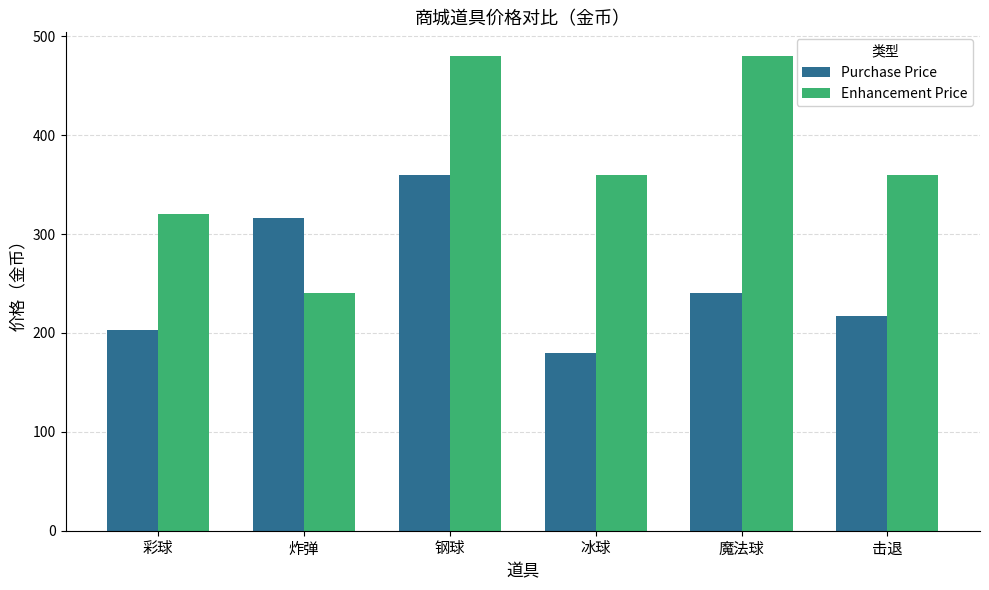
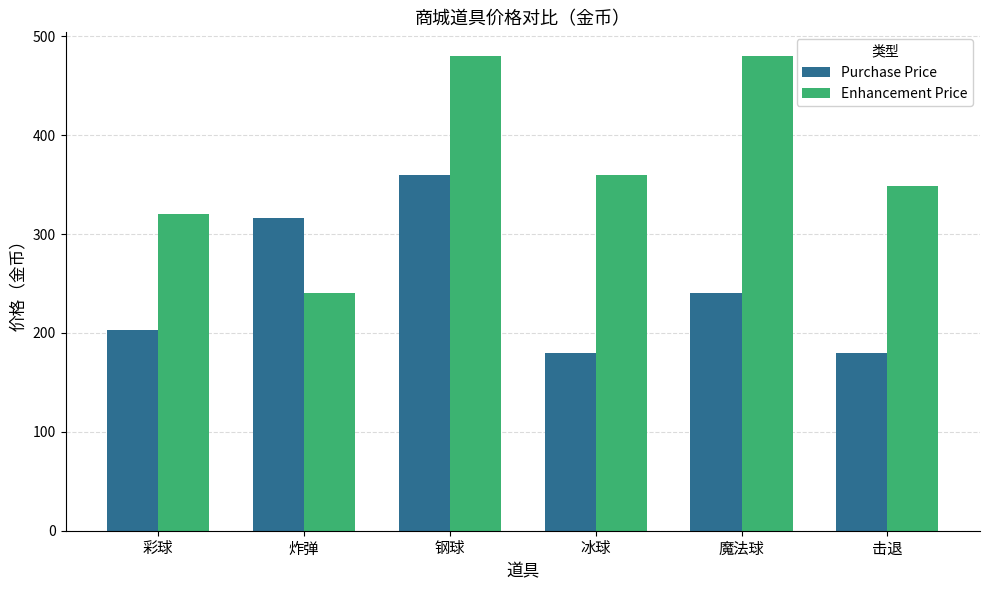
  {
    "Purchase Price": {
      "彩球": 200,
      "炸弹": 320,
      "钢球": 360,
      "冰球": 180,
      "魔法球": 240,
-     "击退": 220
+     "击退": 180
    },
    "Enhancement Price": {
      "彩球": 320,
      "炸弹": 240,
      "钢球": 480,
      "冰球": 360,
      "魔法球": 480,
-     "击退": 360
+     "击退": 350
    }
  }
